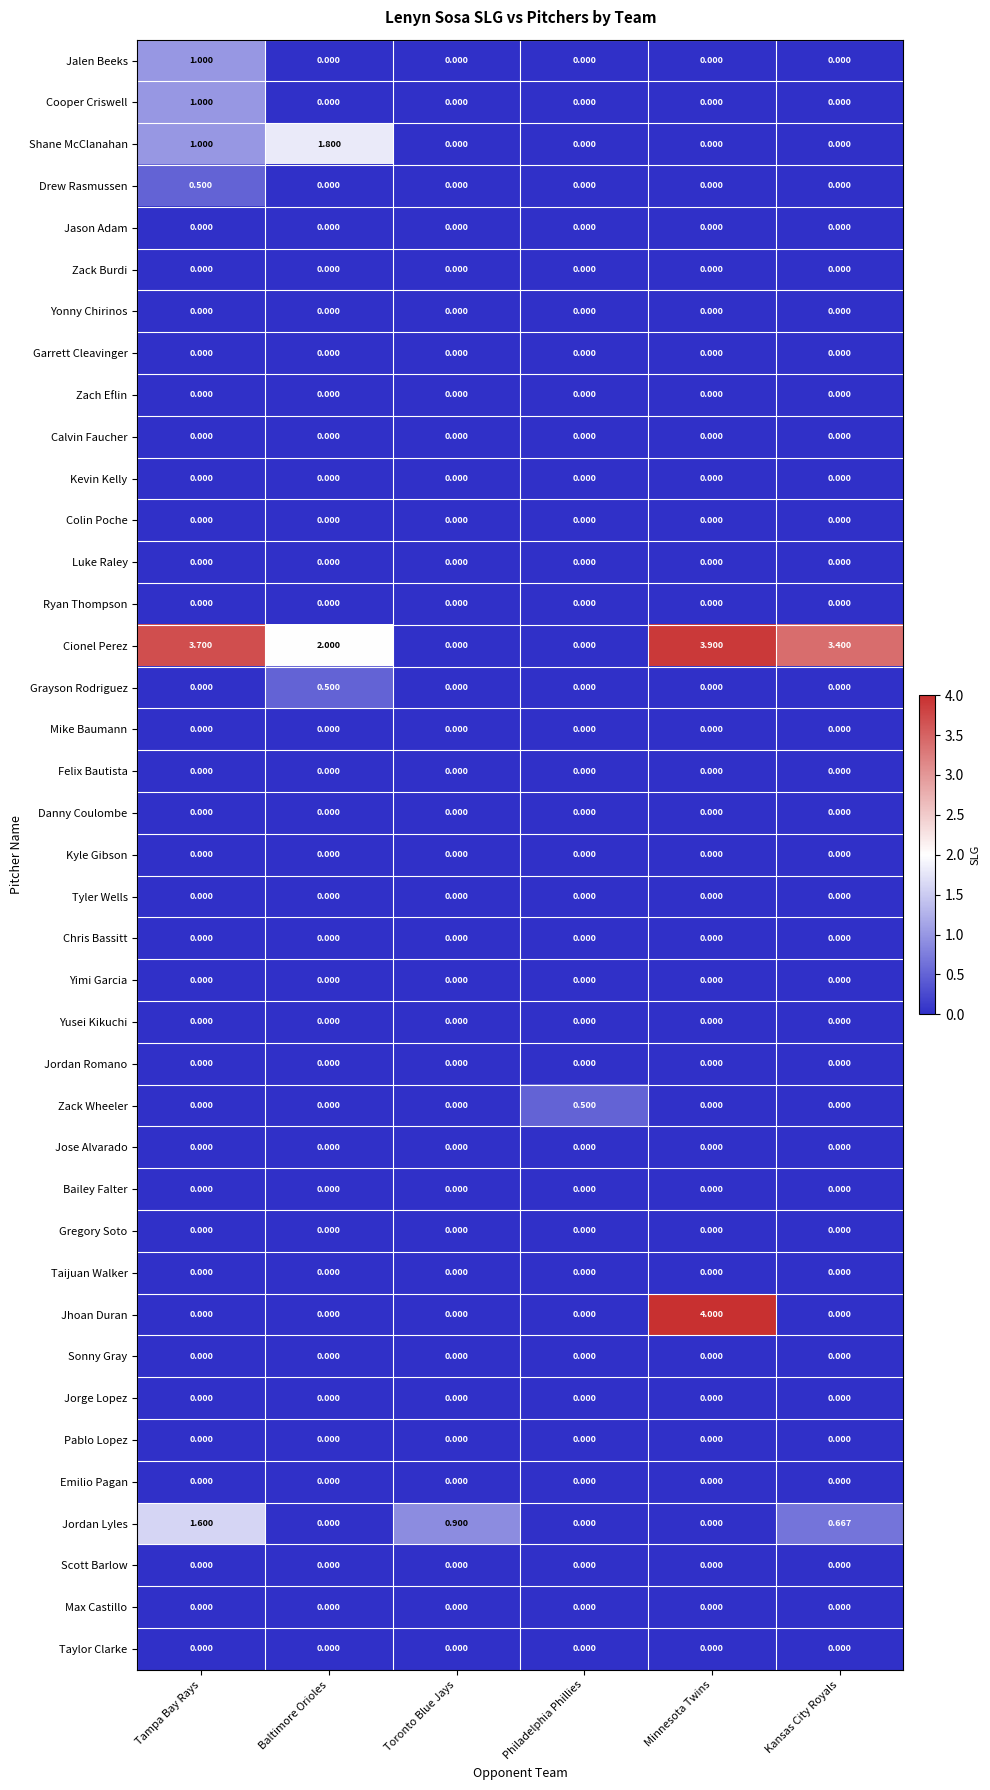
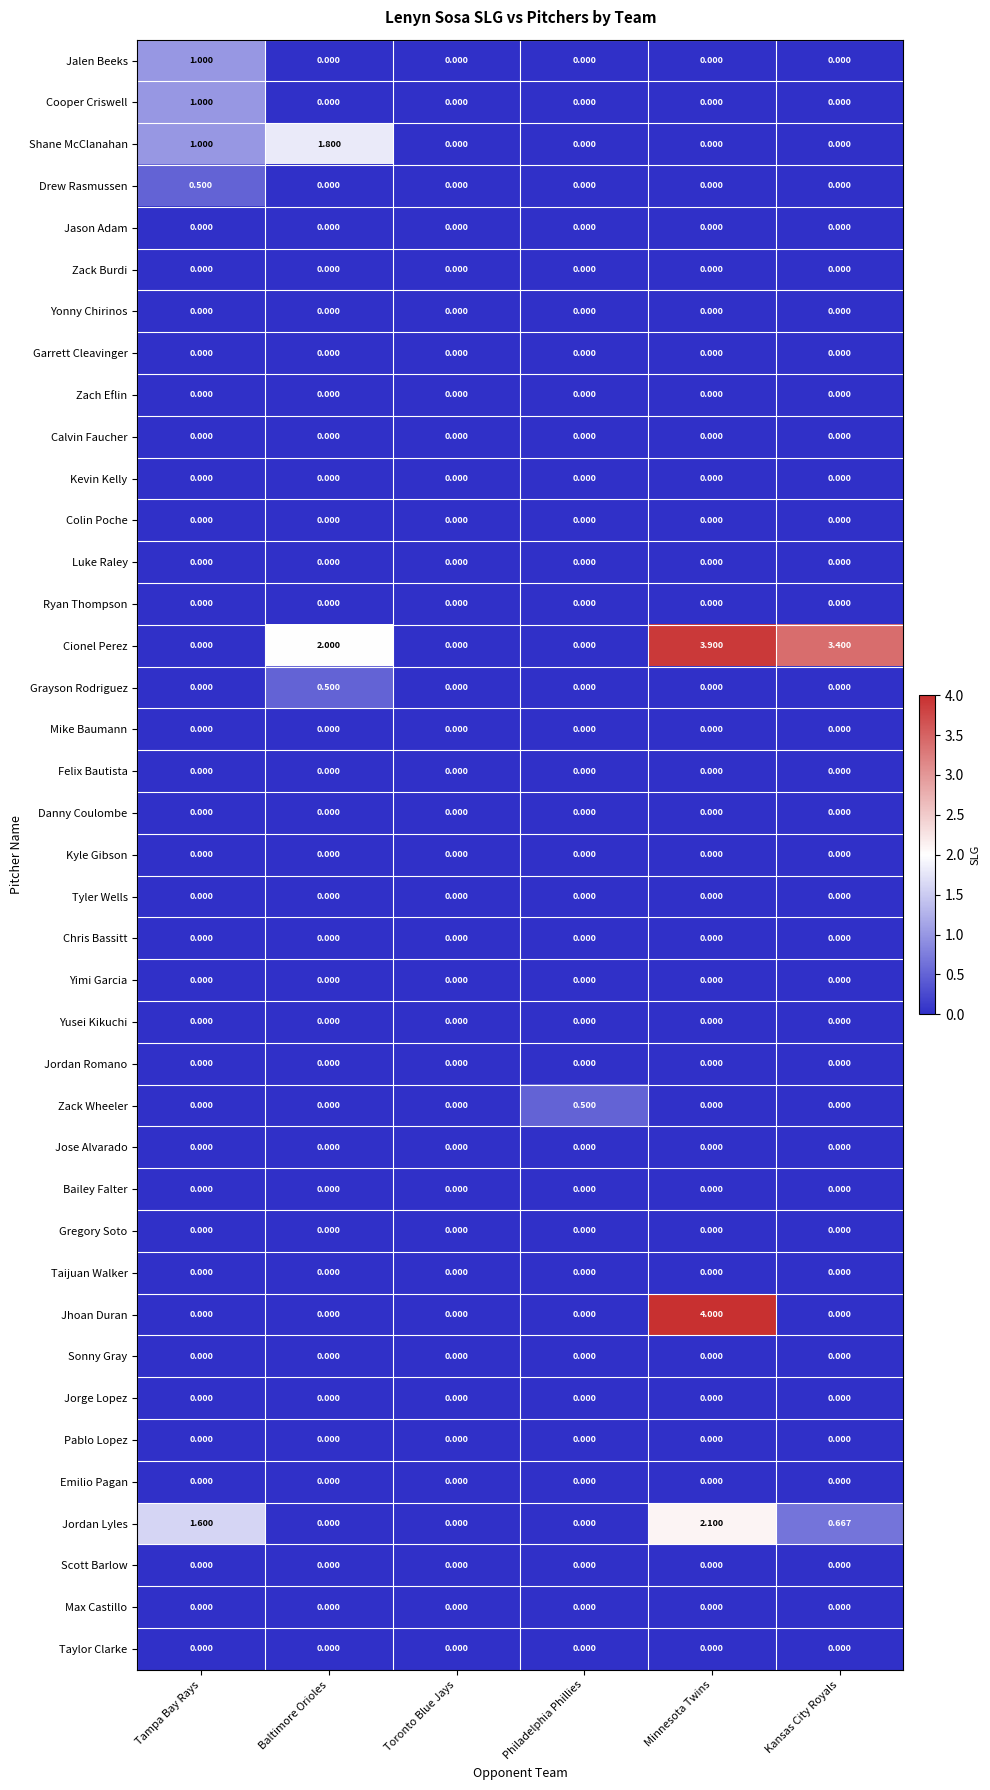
  {
    "Cionel Perez": {
-     "Tampa Bay Rays": 3.700,
+     "Tampa Bay Rays": 0.000,
      "Baltimore Orioles": 2.000,
      "Toronto Blue Jays": 0.000,
      "Philadelphia Phillies": 0.000,
      "Minnesota Twins": 3.900,
      "Kansas City Royals": 3.400
    },
    "Jordan Lyles": {
      "Tampa Bay Rays": 1.600,
      "Baltimore Orioles": 0.000,
-     "Toronto Blue Jays": 0.900,
+     "Toronto Blue Jays": 0.000,
      "Philadelphia Phillies": 0.000,
-     "Minnesota Twins": 0.000,
+     "Minnesota Twins": 2.100,
      "Kansas City Royals": 0.667
    }
  }
